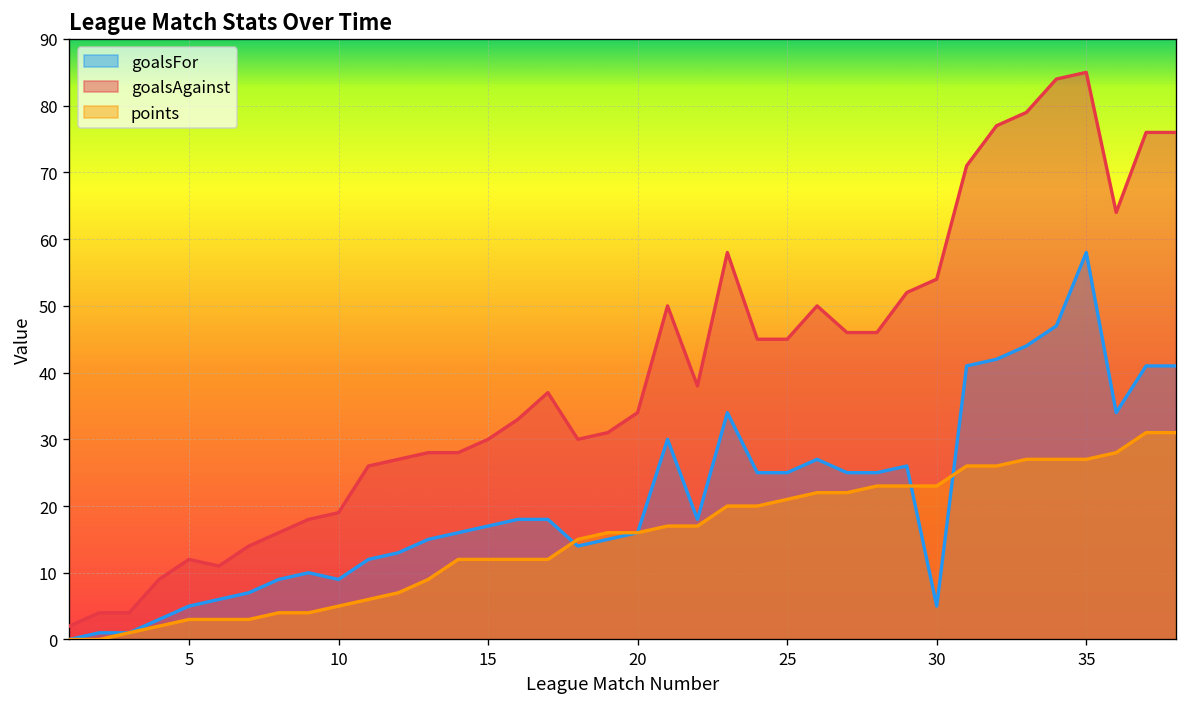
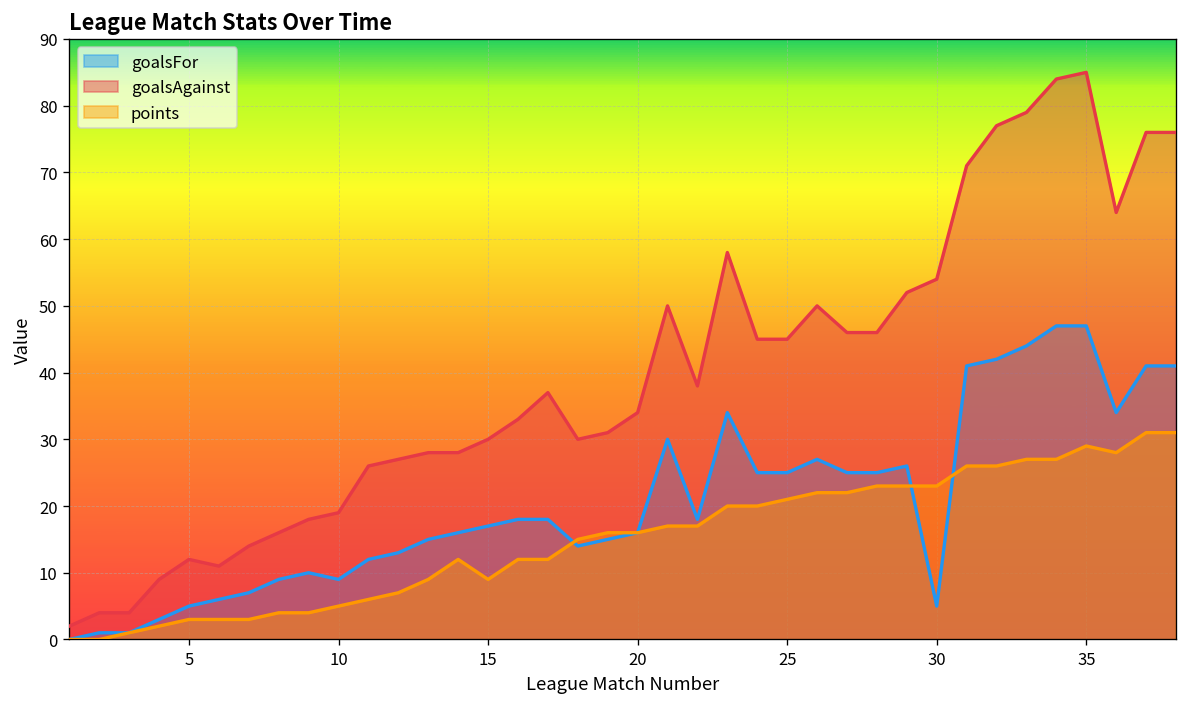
  {
    "goalsFor": {
      "5": 5,
      "10": 9,
      "15": 17,
      "25": 25,
      "30": 5,
-     "35": 58
+     "35": 47
    },
    "goalsAgainst": {
      "5": 12,
      "10": 19,
      "15": 30,
      "20": 34,
      "25": 45,
      "30": 54,
      "35": 85
    },
    "points": {
      "5": 3,
      "10": 5,
-     "15": 12,
+     "15": 9,
      "25": 21,
      "30": 23,
-     "35": 27
+     "35": 29
    }
  }
